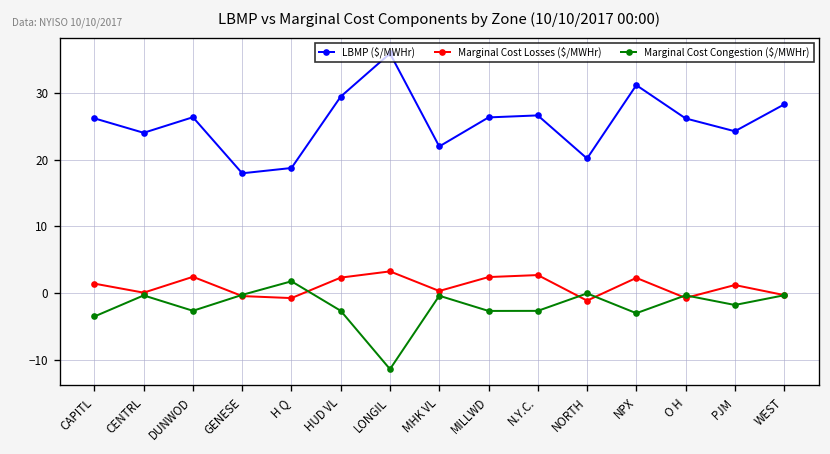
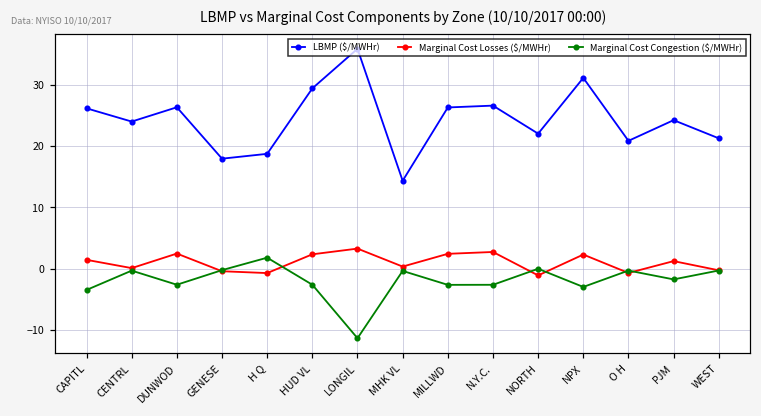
  {
    "LBMP ($/MWHr)": {
      "CAPITL": 26,
      "CENTRL": 24,
      "DUNWOD": 26,
      "GENESE": 18,
      "H Q": 19,
      "HUD VL": 29,
-     "MHK VL": 22,
+     "MHK VL": 14,
      "MILLWD": 26,
      "N.Y.C.": 27,
-     "NORTH": 20,
+     "NORTH": 22,
      "NPX": 31,
-     "O H": 26,
+     "O H": 21,
      "PJM": 24,
-     "WEST": 28
+     "WEST": 21
    },
    "Marginal Cost Losses ($/MWHr)": {
      "CAPITL": 1,
      "DUNWOD": 2,
      "H Q": -1,
      "HUD VL": 2,
      "LONGIL": 3,
      "MHK VL": 0,
      "MILLWD": 2,
      "N.Y.C.": 3,
      "NORTH": -1,
      "NPX": 2,
      "PJM": 1
    },
    "Marginal Cost Congestion ($/MWHr)": {
      "CAPITL": -3,
      "DUNWOD": -3,
      "H Q": 2,
      "HUD VL": -3,
      "LONGIL": -11,
      "MHK VL": 0,
      "MILLWD": -3,
      "N.Y.C.": -3,
      "NORTH": 0,
      "NPX": -3,
      "PJM": -2
    }
  }
